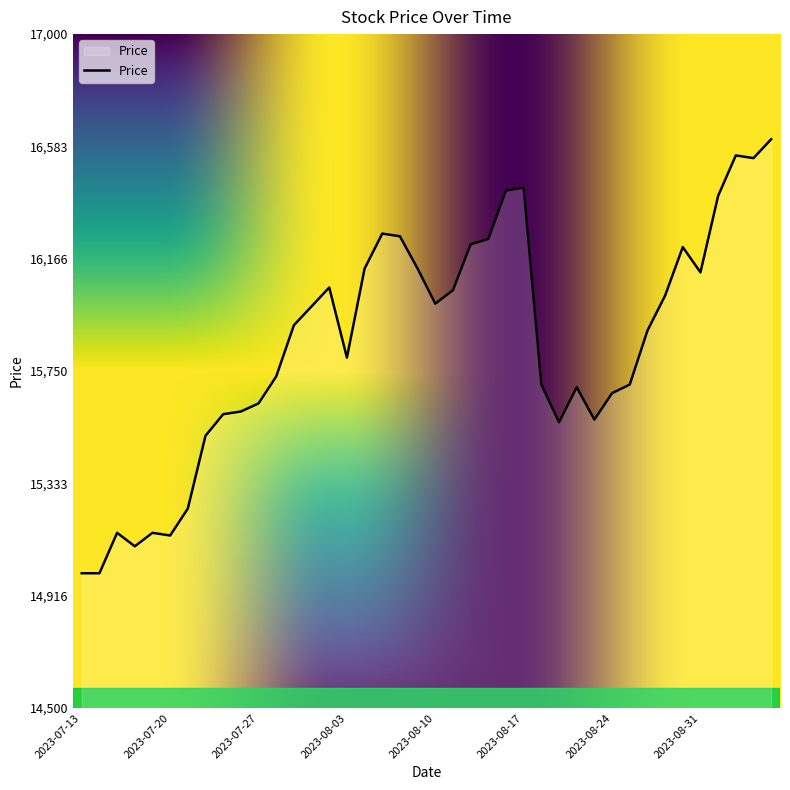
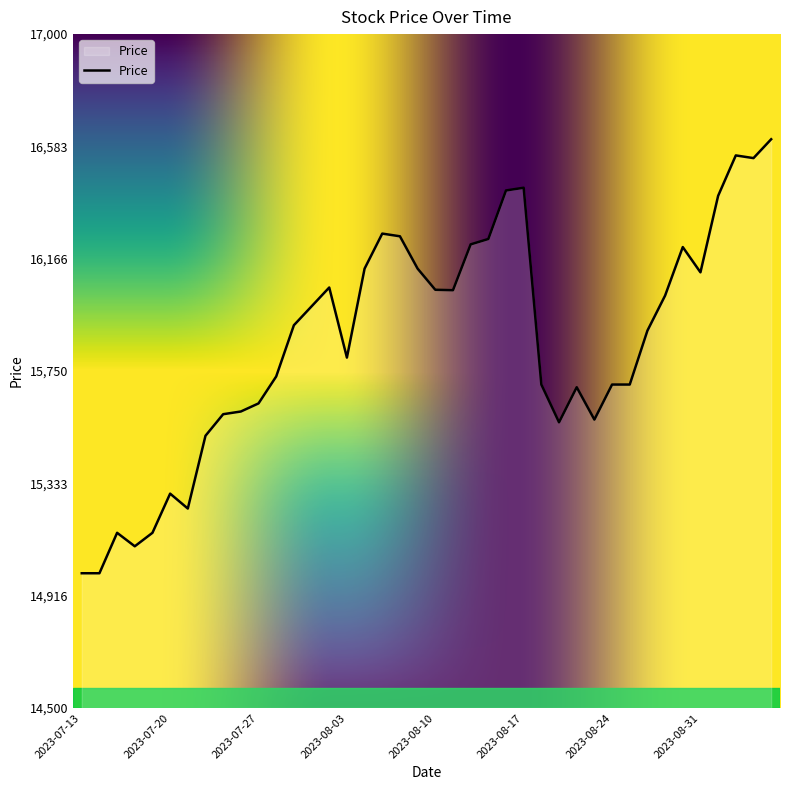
  {
    "2023-07-13": "15,000",
-   "2023-07-20": "15,140",
+   "2023-07-20": "15,300",
    "2023-07-27": "15,630",
    "2023-08-03": "15,800",
-   "2023-08-10": "16,000",
+   "2023-08-10": "16,050",
    "2023-08-17": "16,430",
-   "2023-08-24": "15,670",
+   "2023-08-24": "15,700",
    "2023-08-31": "16,120"
  }
